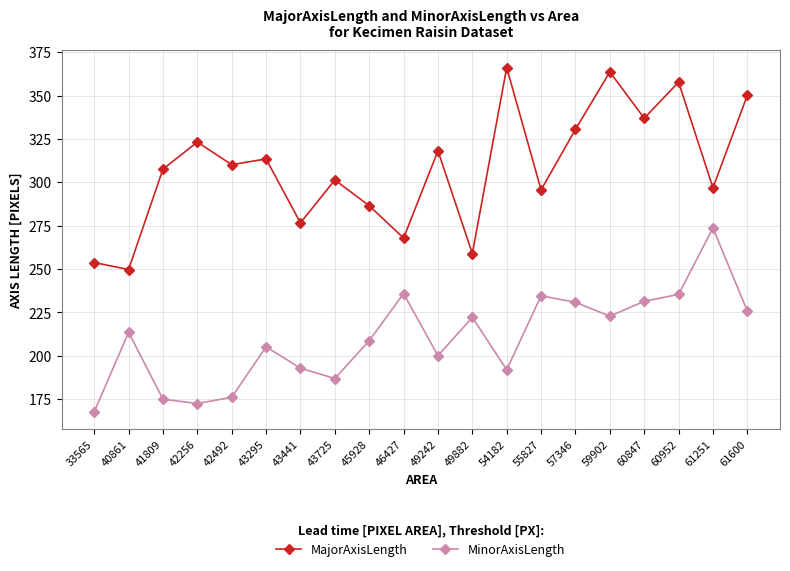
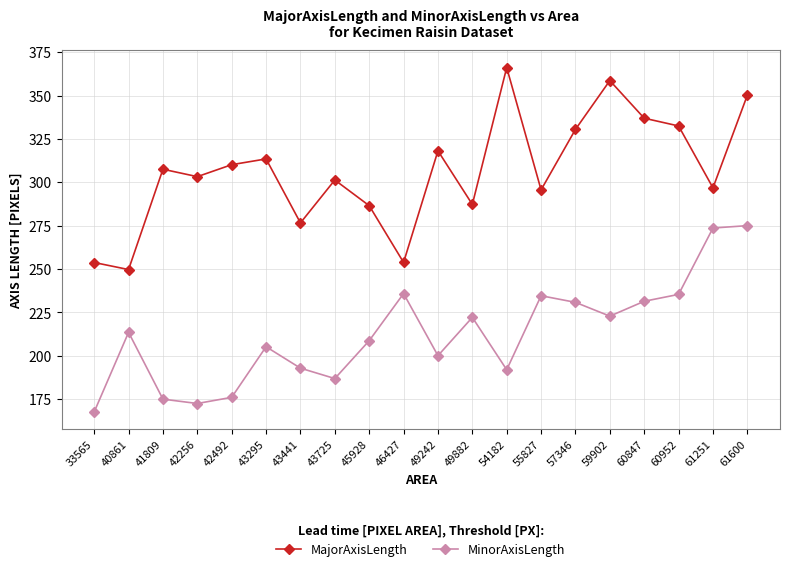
  {
    "MajorAxisLength": {
      "33565": 254,
      "40861": 250,
      "41809": 308,
-     "42256": 323,
+     "42256": 303,
      "42492": 310,
      "43295": 313,
      "43441": 277,
      "43725": 301,
      "45928": 287,
-     "46427": 268,
+     "46427": 254,
      "49242": 318,
-     "49882": 259,
+     "49882": 287,
      "54182": 366,
      "55827": 296,
      "57346": 330,
-     "59902": 364,
+     "59902": 359,
      "60847": 337,
-     "60952": 358,
+     "60952": 332,
      "61251": 297,
      "61600": 350
    },
    "MinorAxisLength": {
      "33565": 168,
      "40861": 214,
      "41809": 175,
      "42256": 173,
      "42492": 176,
      "43295": 205,
      "43441": 193,
      "43725": 187,
      "45928": 209,
      "46427": 236,
      "49242": 200,
      "49882": 222,
      "54182": 192,
      "55827": 235,
      "57346": 231,
      "59902": 223,
      "60847": 231,
      "60952": 235,
      "61251": 274,
-     "61600": 226
+     "61600": 275
    }
  }
